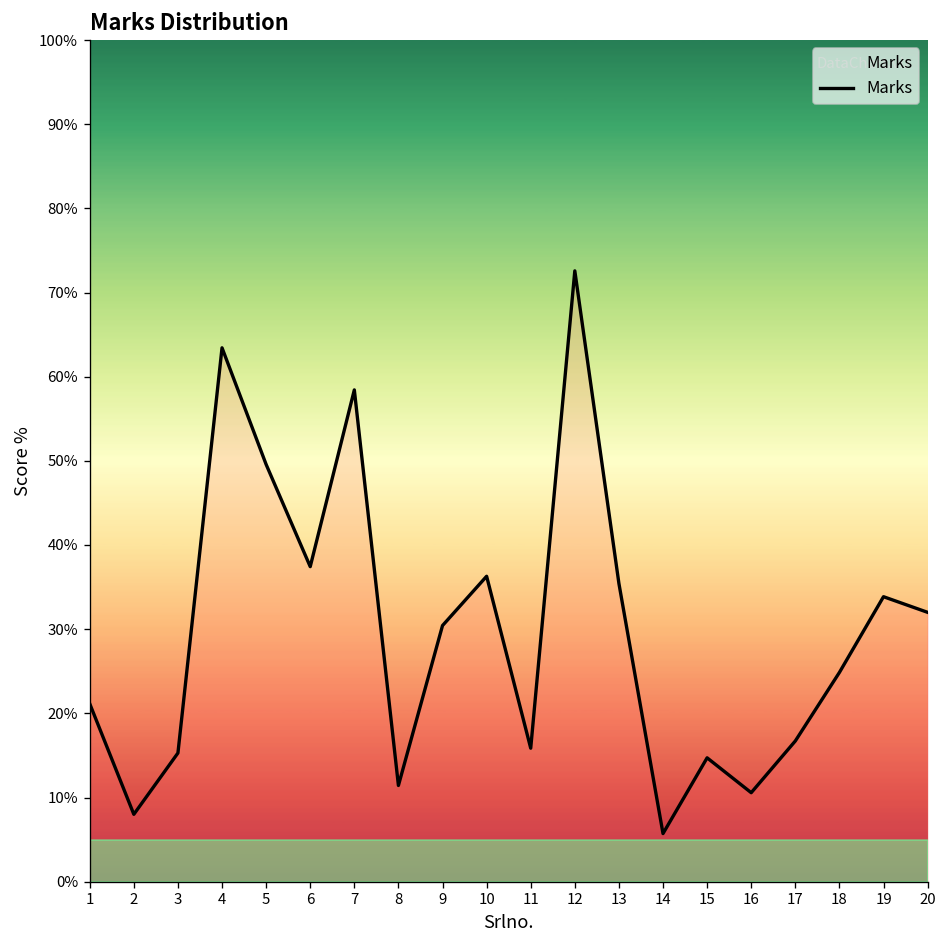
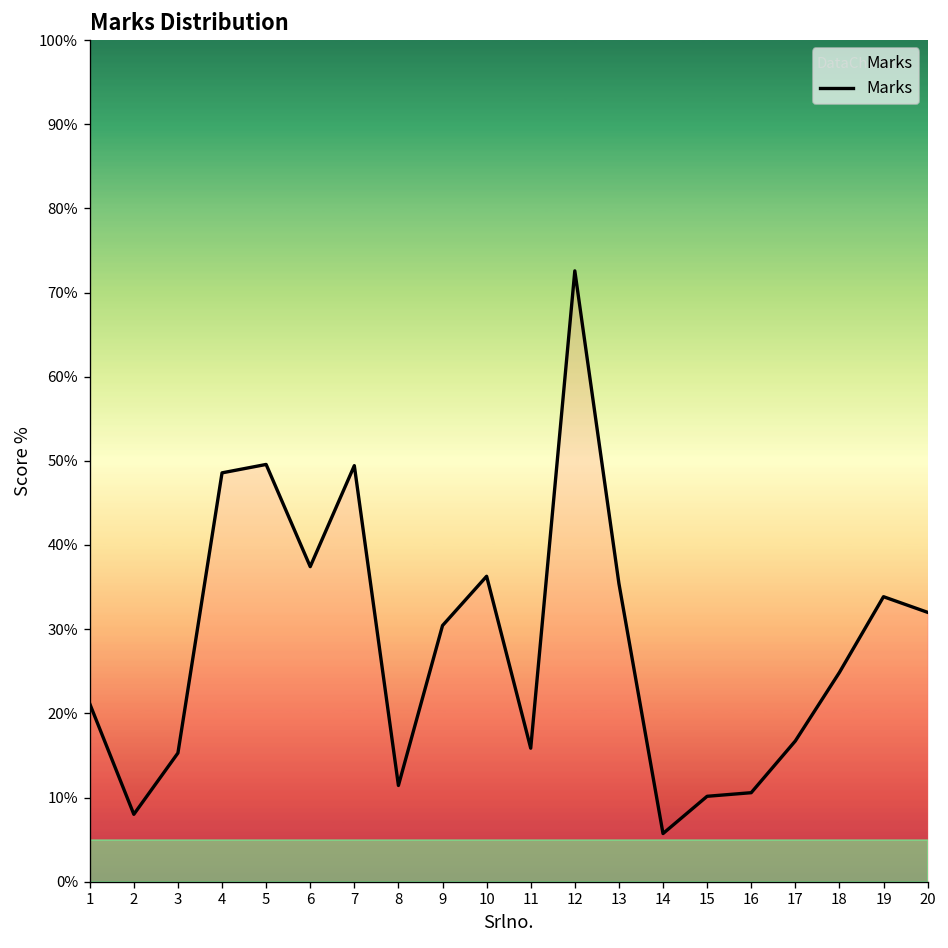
  {
    "1": "21%",
    "2": "8%",
    "3": "15%",
-   "4": "63%",
+   "4": "49%",
    "5": "50%",
    "6": "37%",
-   "7": "58%",
+   "7": "49%",
    "8": "11%",
    "9": "30%",
    "10": "36%",
    "11": "16%",
    "12": "73%",
    "13": "35%",
    "14": "6%",
-   "15": "15%",
+   "15": "10%",
    "16": "11%",
    "17": "17%",
    "18": "25%",
    "19": "34%",
    "20": "32%"
  }
